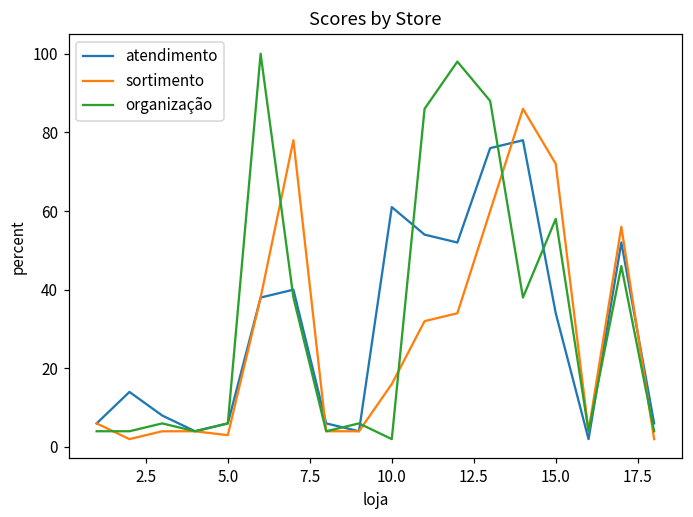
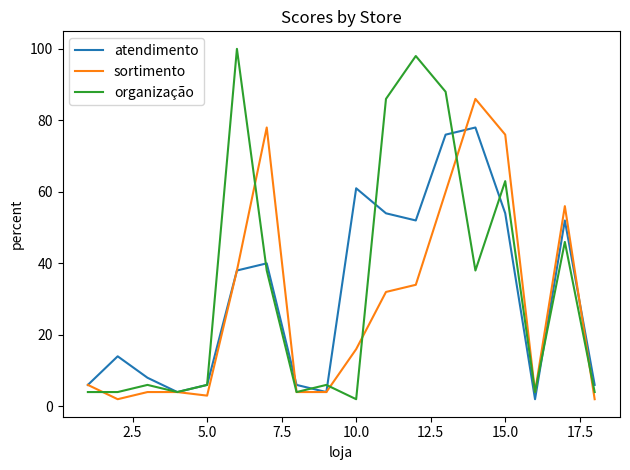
  {
    "atendimento": {
      "10.0": 61,
-     "15.0": 34
+     "15.0": 54
    },
    "sortimento": {
      "5.0": 3,
      "10.0": 16,
-     "15.0": 72
+     "15.0": 76
    },
    "organização": {
      "10.0": 2,
-     "15.0": 58
+     "15.0": 63
    }
  }
